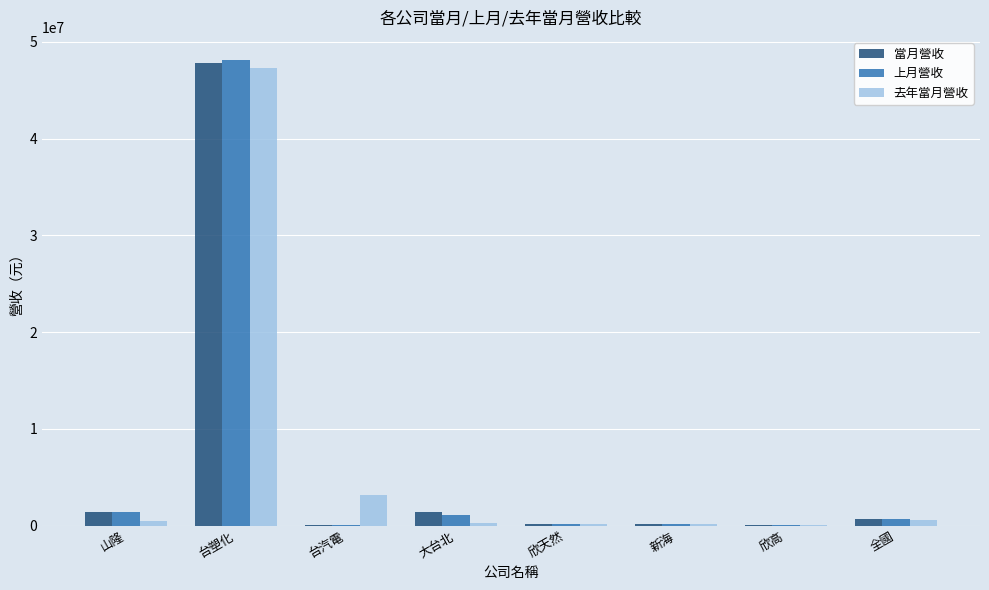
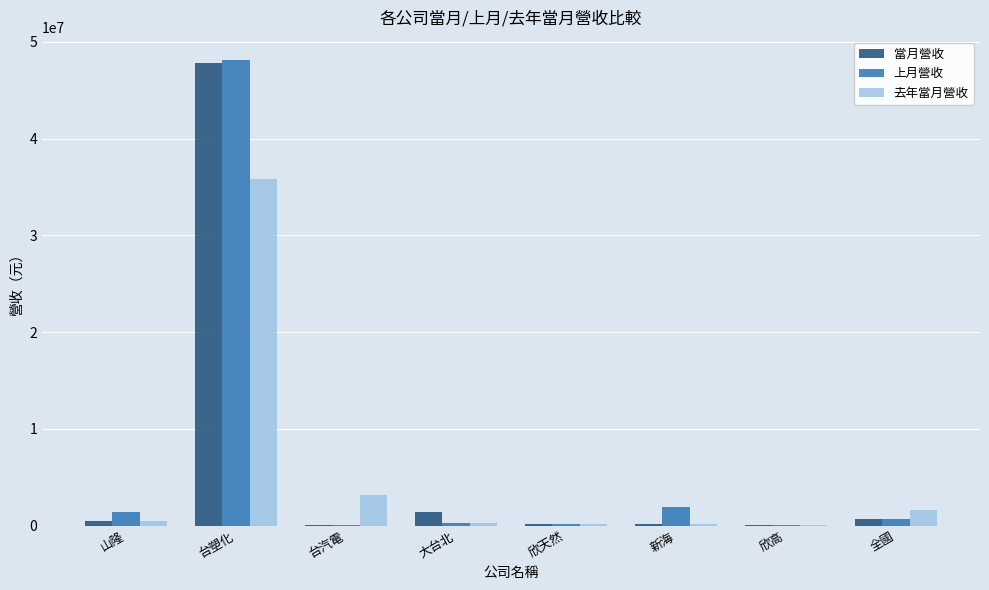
  {
    "當月營收": {
-     "山隆": 1000000,
+     "山隆": 0,
      "台塑化": 48000000,
      "大台北": 1000000,
      "全國": 1000000
    },
    "上月營收": {
      "山隆": 1000000,
      "台塑化": 48000000,
-     "大台北": 1000000,
-     "新海": 0,
+     "大台北": 0,
+     "新海": 2000000,
      "全國": 1000000
    },
    "去年當月營收": {
      "山隆": 0,
-     "台塑化": 47000000,
+     "台塑化": 36000000,
      "台汽電": 3000000,
      "大台北": 0,
-     "全國": 1000000
+     "全國": 2000000
    }
  }
